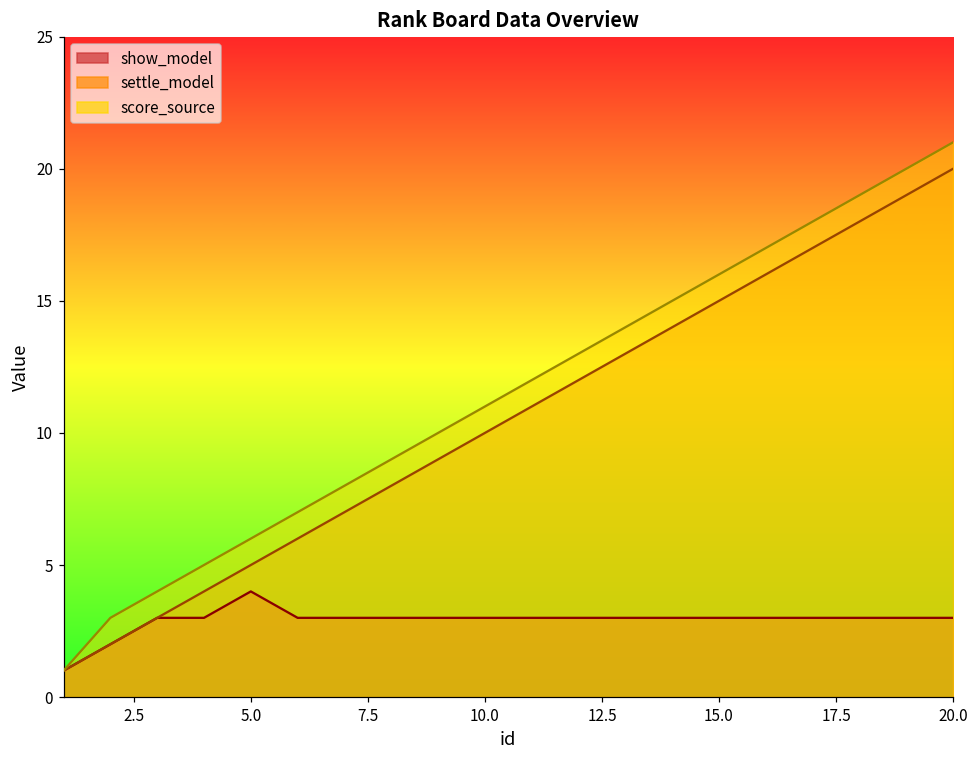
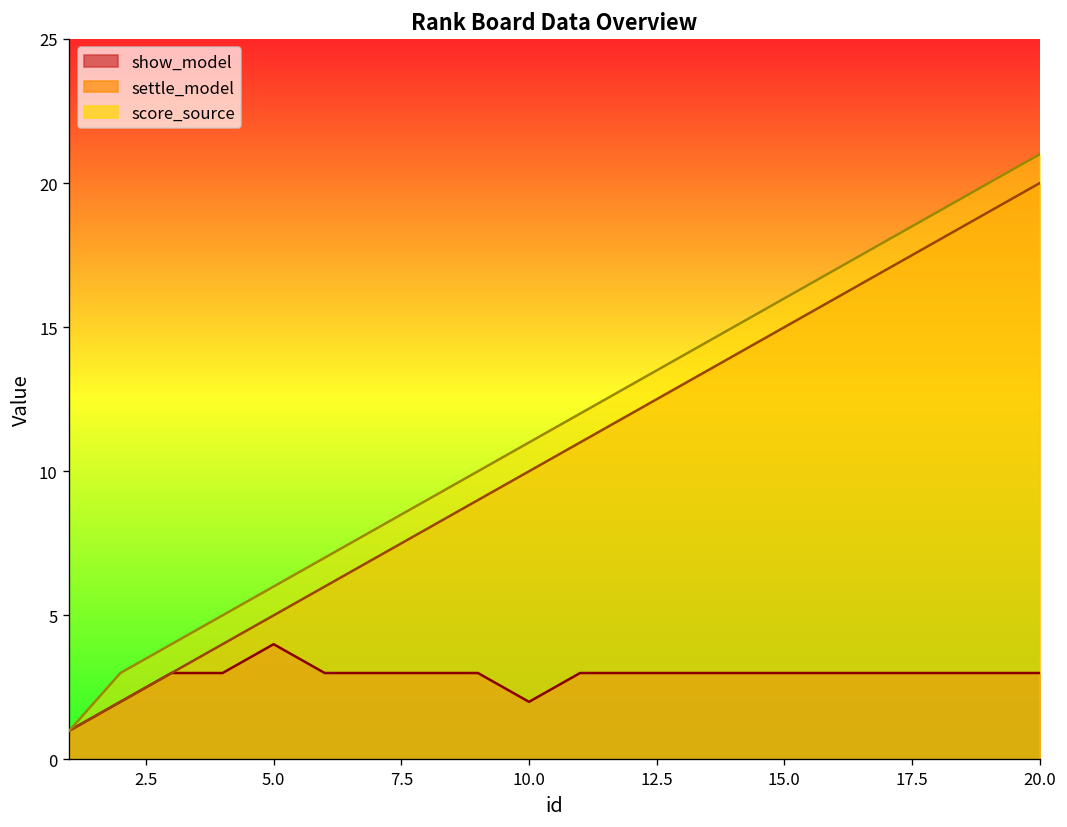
  {
    "show_model": {
      "5.0": 4,
-     "10.0": 3,
+     "10.0": 2,
      "15.0": 3,
      "20.0": 3
    }
  }
